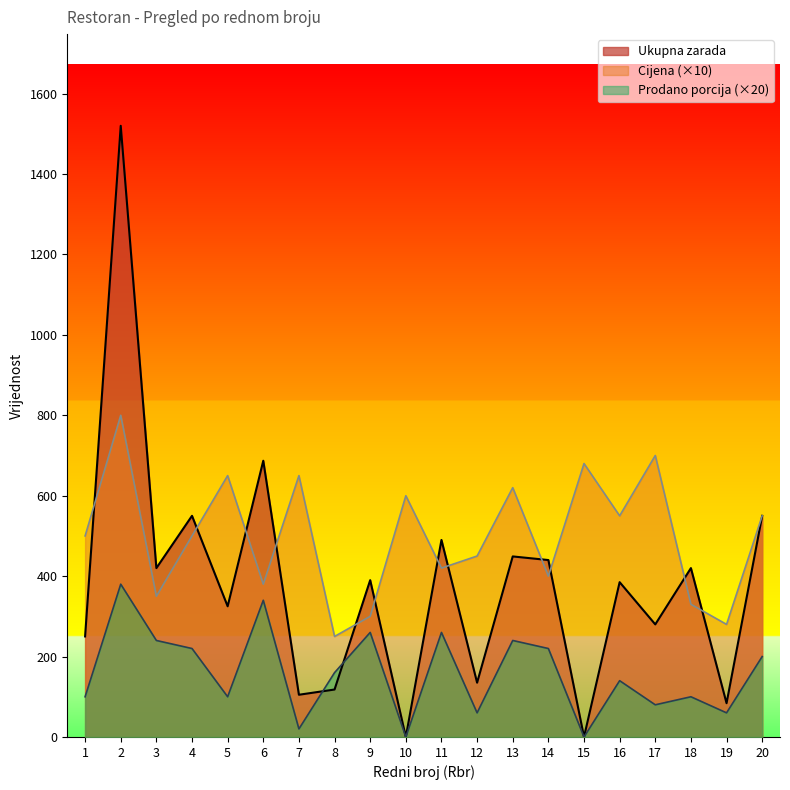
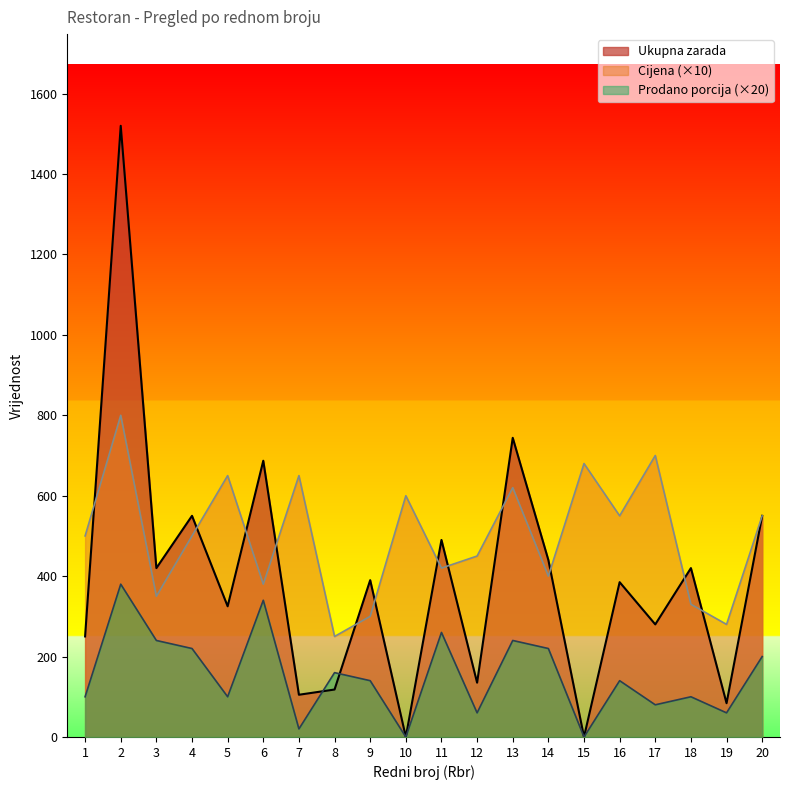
  {
    "Ukupna zarada": {
      "1": 250,
      "2": 1520,
      "3": 420,
      "4": 550,
      "5": 330,
      "6": 690,
      "7": 110,
      "8": 120,
      "9": 390,
      "11": 490,
      "12": 140,
-     "13": 450,
+     "13": 740,
      "14": 440,
      "16": 390,
      "17": 280,
      "18": 420,
      "19": 80
    },
    "Cijena (×10)": {
      "1": 500,
      "2": 800,
      "3": 350,
      "4": 500,
      "5": 650,
      "6": 380,
      "7": 650,
      "8": 250,
      "9": 300,
      "10": 600,
      "11": 420,
      "12": 450,
      "13": 620,
      "14": 400,
      "15": 680,
      "16": 550,
      "17": 700,
      "18": 330,
      "19": 280
    },
    "Prodano porcija (×20)": {
      "1": 100,
      "2": 380,
      "3": 240,
      "4": 220,
      "5": 100,
      "6": 340,
      "7": 20,
      "8": 160,
-     "9": 260,
+     "9": 140,
      "11": 260,
      "12": 60,
      "13": 240,
      "14": 220,
      "16": 140,
      "17": 80,
      "18": 100,
      "19": 60,
      "20": 200
    }
  }
